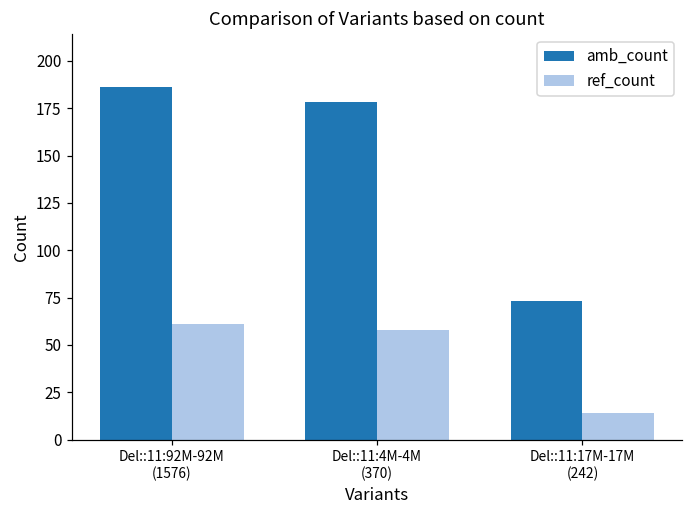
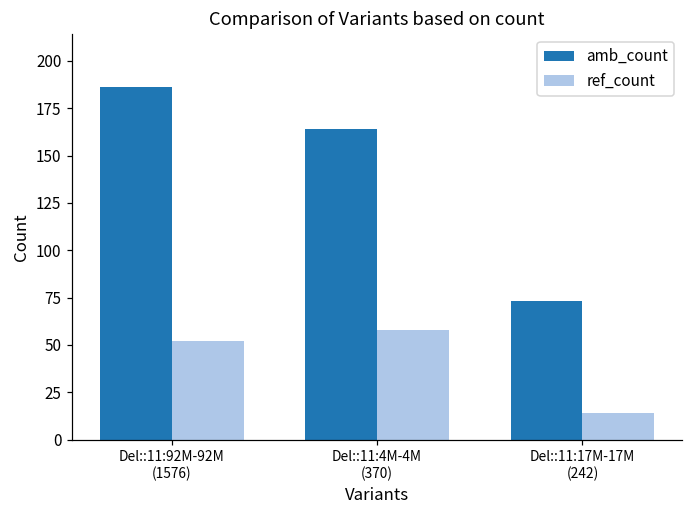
  {
    "amb_count": {
      "Del::11:92M-92M (1576)": 186,
-     "Del::11:4M-4M (370)": 178,
+     "Del::11:4M-4M (370)": 164,
      "Del::11:17M-17M (242)": 73
    },
    "ref_count": {
-     "Del::11:92M-92M (1576)": 61,
+     "Del::11:92M-92M (1576)": 52,
      "Del::11:4M-4M (370)": 58,
      "Del::11:17M-17M (242)": 14
    }
  }
